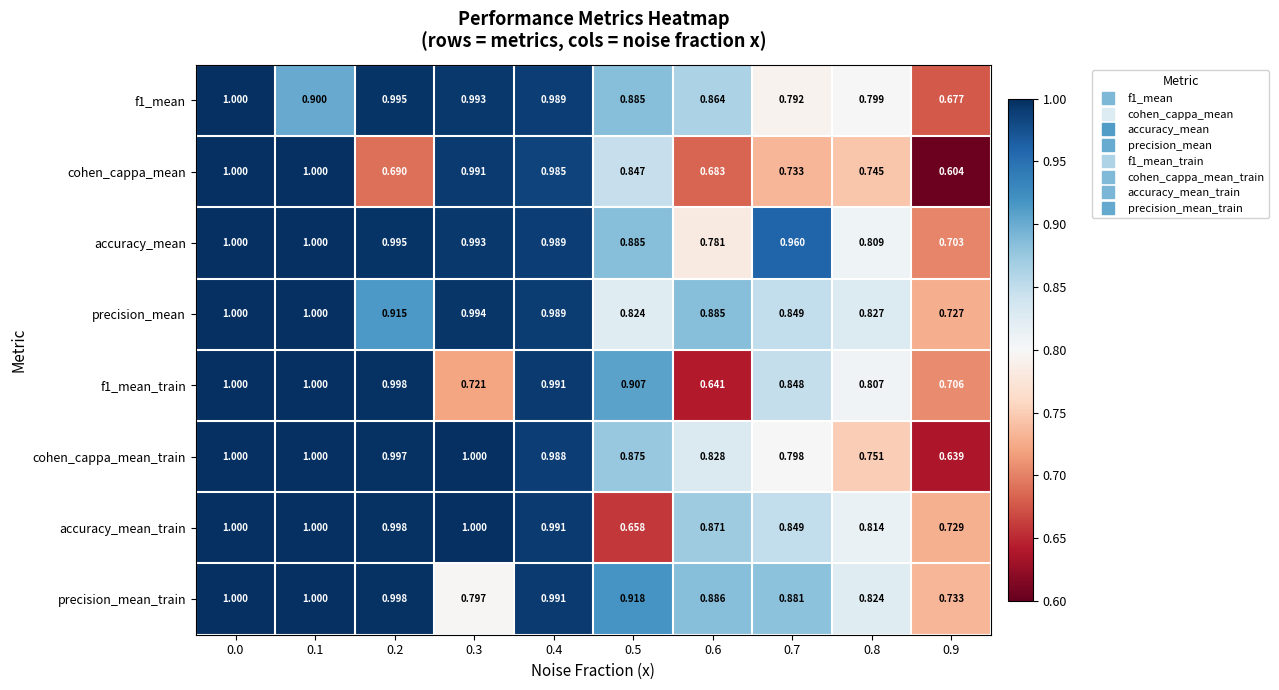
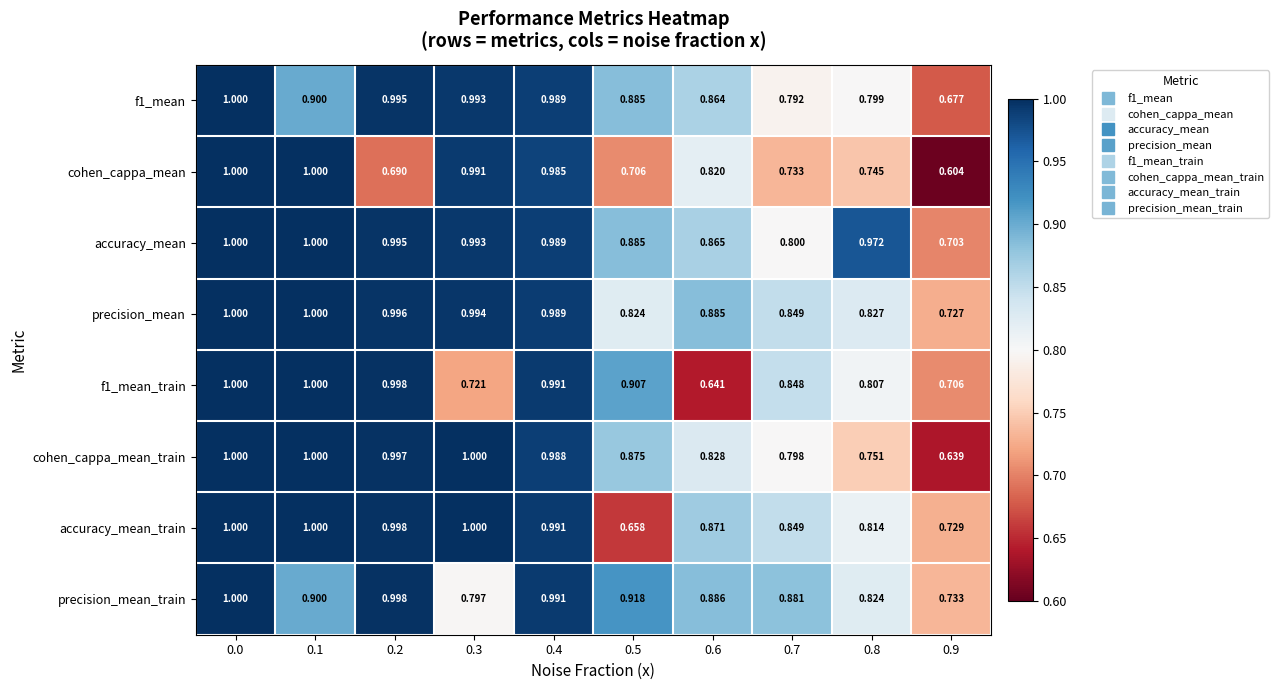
  {
    "f1_mean": {
      "0.0": 1.000,
      "0.1": 0.900,
      "0.2": 0.995,
      "0.3": 0.993,
      "0.4": 0.989,
      "0.5": 0.885,
      "0.6": 0.864,
      "0.7": 0.792,
      "0.8": 0.799,
      "0.9": 0.677
    },
    "cohen_cappa_mean": {
      "0.0": 1.000,
      "0.1": 1.000,
      "0.2": 0.690,
      "0.3": 0.991,
      "0.4": 0.985,
-     "0.5": 0.847,
-     "0.6": 0.683,
+     "0.5": 0.706,
+     "0.6": 0.820,
      "0.7": 0.733,
      "0.8": 0.745,
      "0.9": 0.604
    },
    "accuracy_mean": {
      "0.0": 1.000,
      "0.1": 1.000,
      "0.2": 0.995,
      "0.3": 0.993,
      "0.4": 0.989,
      "0.5": 0.885,
-     "0.6": 0.781,
-     "0.7": 0.960,
-     "0.8": 0.809,
+     "0.6": 0.865,
+     "0.7": 0.800,
+     "0.8": 0.972,
      "0.9": 0.703
    },
    "precision_mean": {
      "0.0": 1.000,
      "0.1": 1.000,
-     "0.2": 0.915,
+     "0.2": 0.996,
      "0.3": 0.994,
      "0.4": 0.989,
      "0.5": 0.824,
      "0.6": 0.885,
      "0.7": 0.849,
      "0.8": 0.827,
      "0.9": 0.727
    },
    "f1_mean_train": {
      "0.0": 1.000,
      "0.1": 1.000,
      "0.2": 0.998,
      "0.3": 0.721,
      "0.4": 0.991,
      "0.5": 0.907,
      "0.6": 0.641,
      "0.7": 0.848,
      "0.8": 0.807,
      "0.9": 0.706
    },
    "cohen_cappa_mean_train": {
      "0.0": 1.000,
      "0.1": 1.000,
      "0.2": 0.997,
      "0.3": 1.000,
      "0.4": 0.988,
      "0.5": 0.875,
      "0.6": 0.828,
      "0.7": 0.798,
      "0.8": 0.751,
      "0.9": 0.639
    },
    "accuracy_mean_train": {
      "0.0": 1.000,
      "0.1": 1.000,
      "0.2": 0.998,
      "0.3": 1.000,
      "0.4": 0.991,
      "0.5": 0.658,
      "0.6": 0.871,
      "0.7": 0.849,
      "0.8": 0.814,
      "0.9": 0.729
    },
    "precision_mean_train": {
      "0.0": 1.000,
-     "0.1": 1.000,
+     "0.1": 0.900,
      "0.2": 0.998,
      "0.3": 0.797,
      "0.4": 0.991,
      "0.5": 0.918,
      "0.6": 0.886,
      "0.7": 0.881,
      "0.8": 0.824,
      "0.9": 0.733
    }
  }
